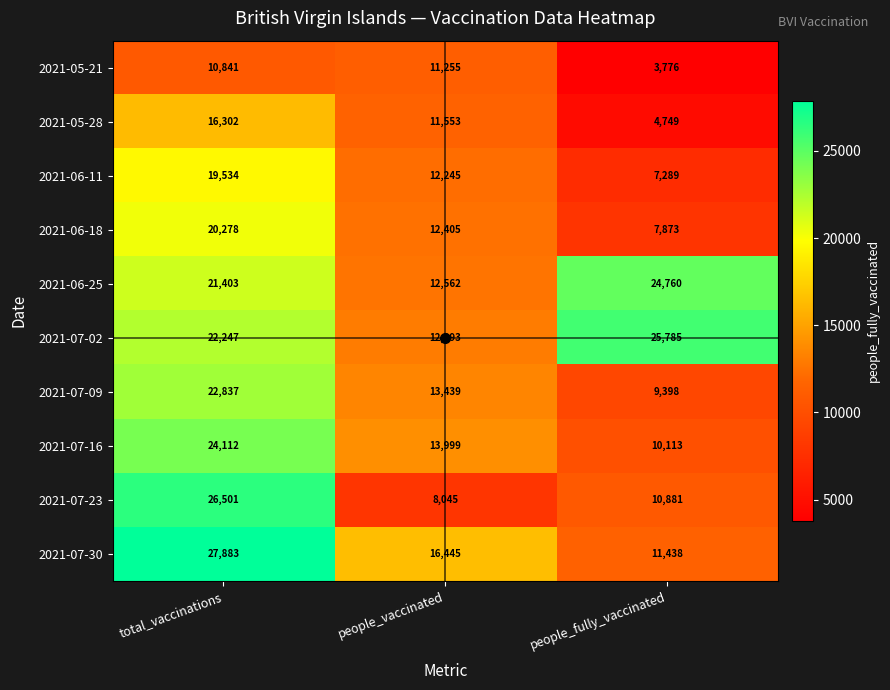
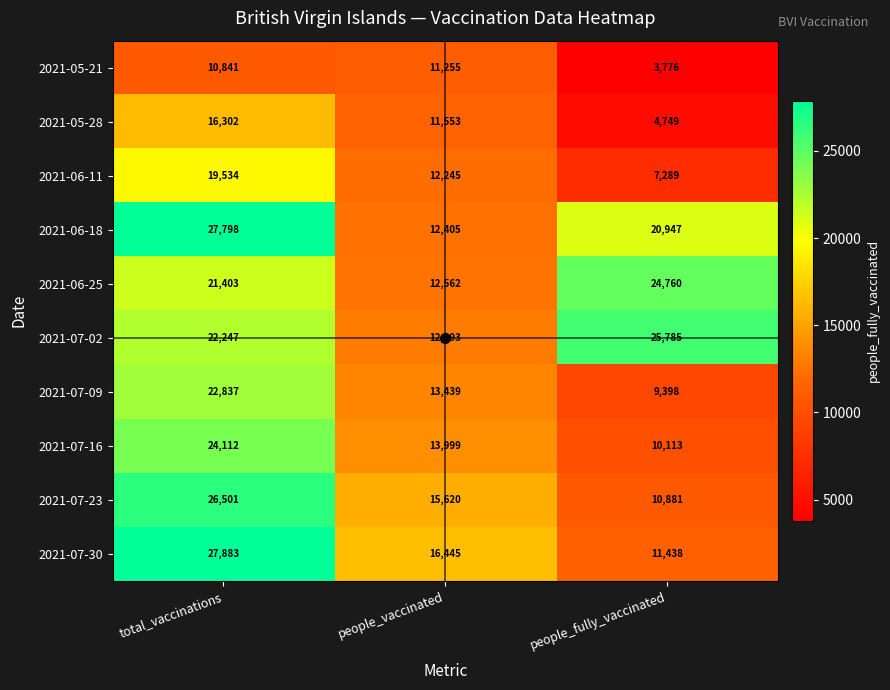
  {
    "2021-05-21": {
      "total_vaccinations": "10,841",
      "people_vaccinated": "11,255",
      "people_fully_vaccinated": "3,776"
    },
    "2021-05-28": {
      "total_vaccinations": "16,302",
      "people_vaccinated": "11,553",
      "people_fully_vaccinated": "4,749"
    },
    "2021-06-11": {
      "total_vaccinations": "19,534",
      "people_vaccinated": "12,245",
      "people_fully_vaccinated": "7,289"
    },
    "2021-06-18": {
-     "total_vaccinations": "20,278",
+     "total_vaccinations": "27,798",
      "people_vaccinated": "12,405",
-     "people_fully_vaccinated": "7,873"
+     "people_fully_vaccinated": "20,947"
    },
    "2021-06-25": {
      "total_vaccinations": "21,403",
      "people_vaccinated": "12,562",
      "people_fully_vaccinated": "24,760"
    },
    "2021-07-02": {
      "total_vaccinations": "22,247",
      "people_fully_vaccinated": "25,785"
    },
    "2021-07-09": {
      "total_vaccinations": "22,837",
      "people_vaccinated": "13,439",
      "people_fully_vaccinated": "9,398"
    },
    "2021-07-16": {
      "total_vaccinations": "24,112",
      "people_vaccinated": "13,999",
      "people_fully_vaccinated": "10,113"
    },
    "2021-07-23": {
      "total_vaccinations": "26,501",
-     "people_vaccinated": "8,045",
+     "people_vaccinated": "15,620",
      "people_fully_vaccinated": "10,881"
    },
    "2021-07-30": {
      "total_vaccinations": "27,883",
      "people_vaccinated": "16,445",
      "people_fully_vaccinated": "11,438"
    }
  }
